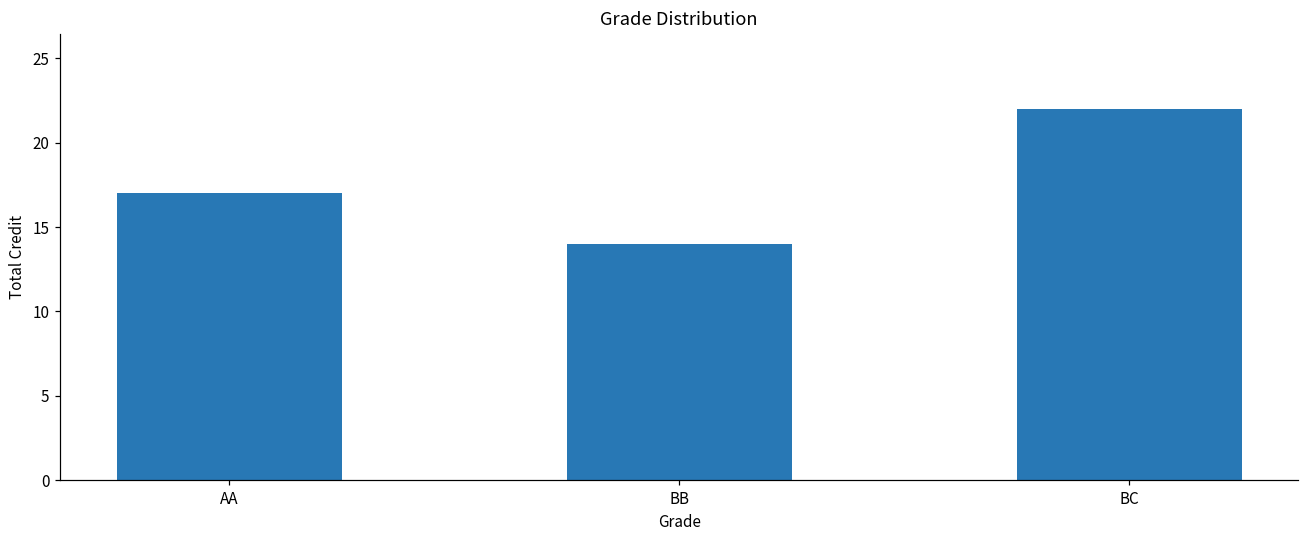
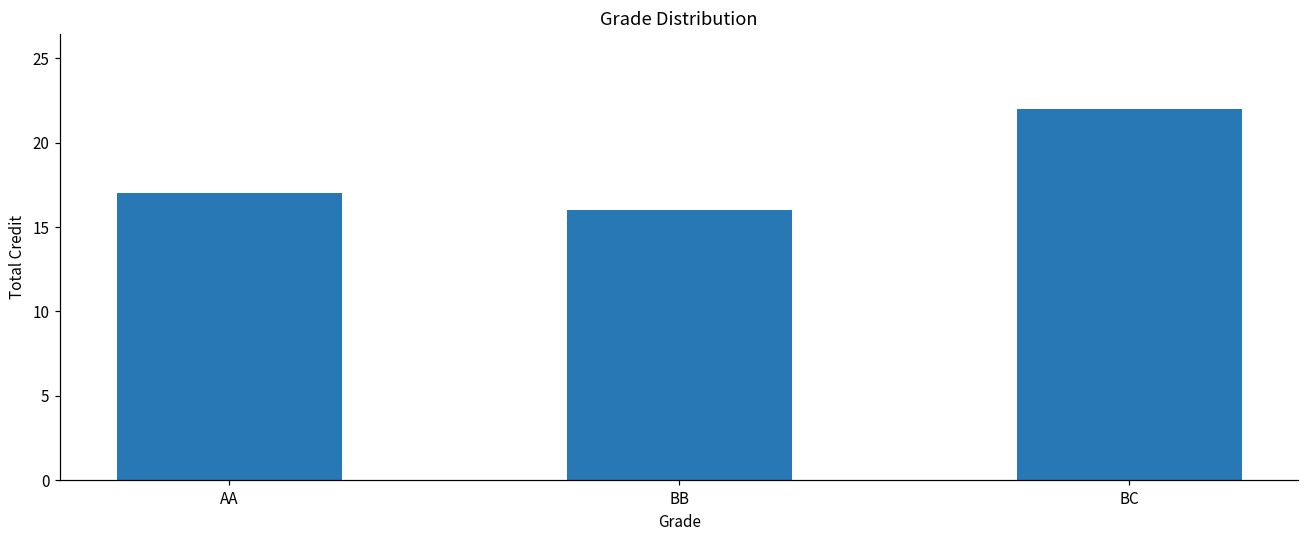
  {
    "AA": 17,
-   "BB": 14,
+   "BB": 16,
    "BC": 22
  }
